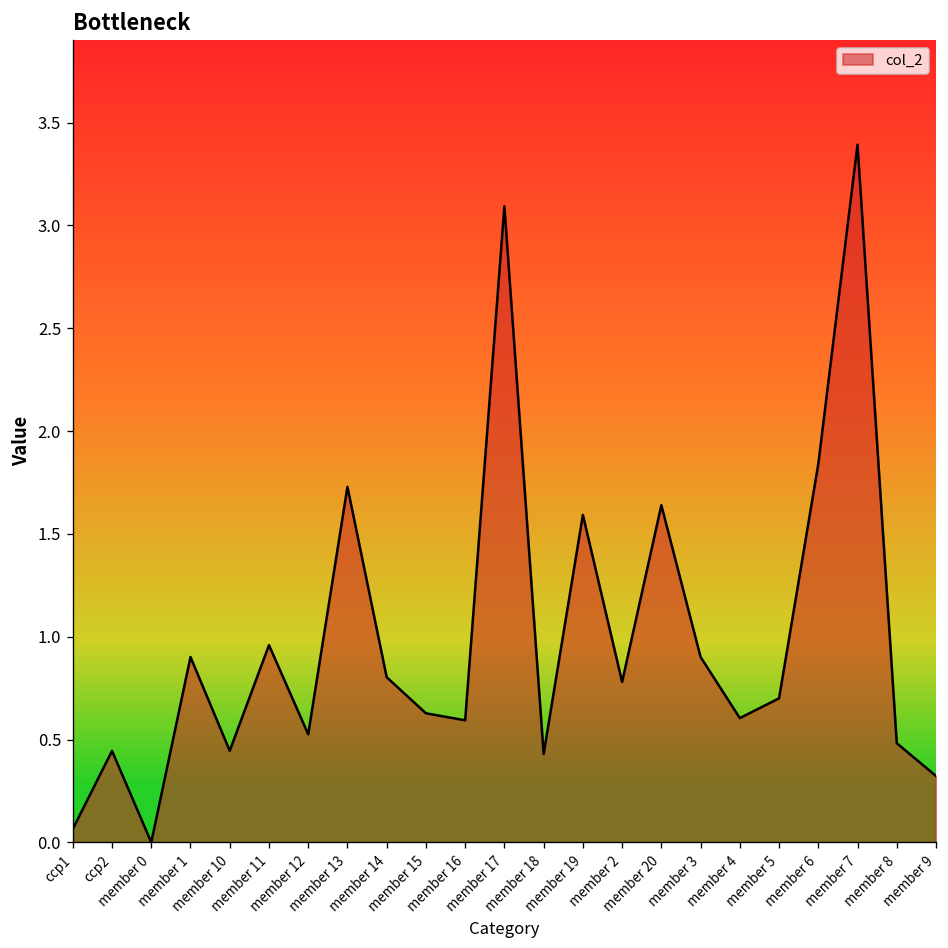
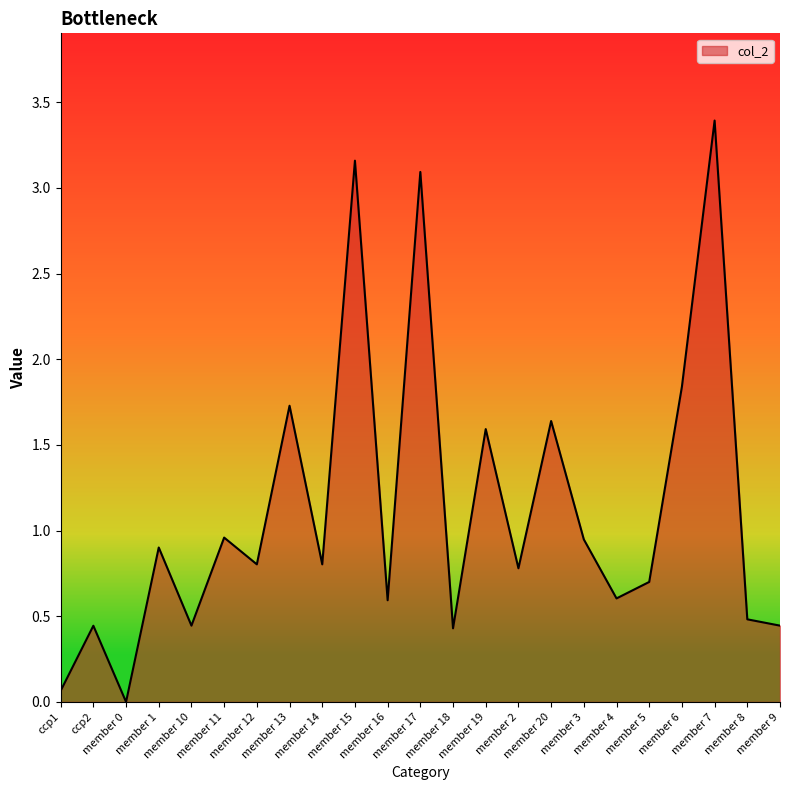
  {
    "ccp1": 0.06,
    "ccp2": 0.44,
    "member 0": 0.00,
    "member 1": 0.90,
    "member 10": 0.45,
    "member 11": 0.96,
-   "member 12": 0.53,
+   "member 12": 0.80,
    "member 13": 1.73,
    "member 14": 0.80,
-   "member 15": 0.63,
+   "member 15": 3.16,
    "member 16": 0.59,
    "member 17": 3.09,
    "member 18": 0.43,
    "member 19": 1.59,
    "member 2": 0.78,
    "member 20": 1.64,
-   "member 3": 0.90,
+   "member 3": 0.95,
    "member 4": 0.60,
    "member 5": 0.70,
    "member 6": 1.84,
    "member 7": 3.39,
    "member 8": 0.48,
-   "member 9": 0.32
+   "member 9": 0.45
  }
